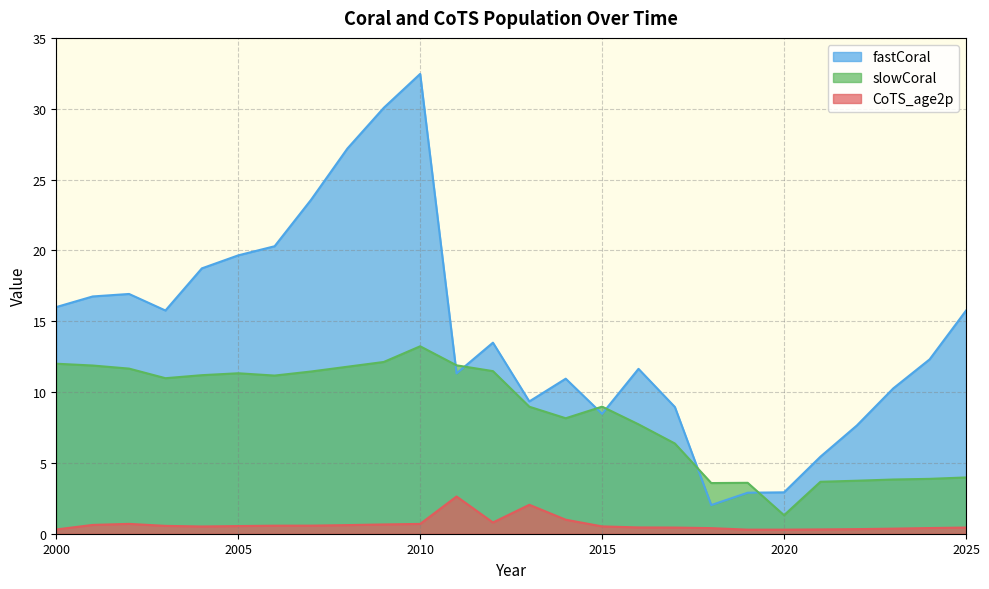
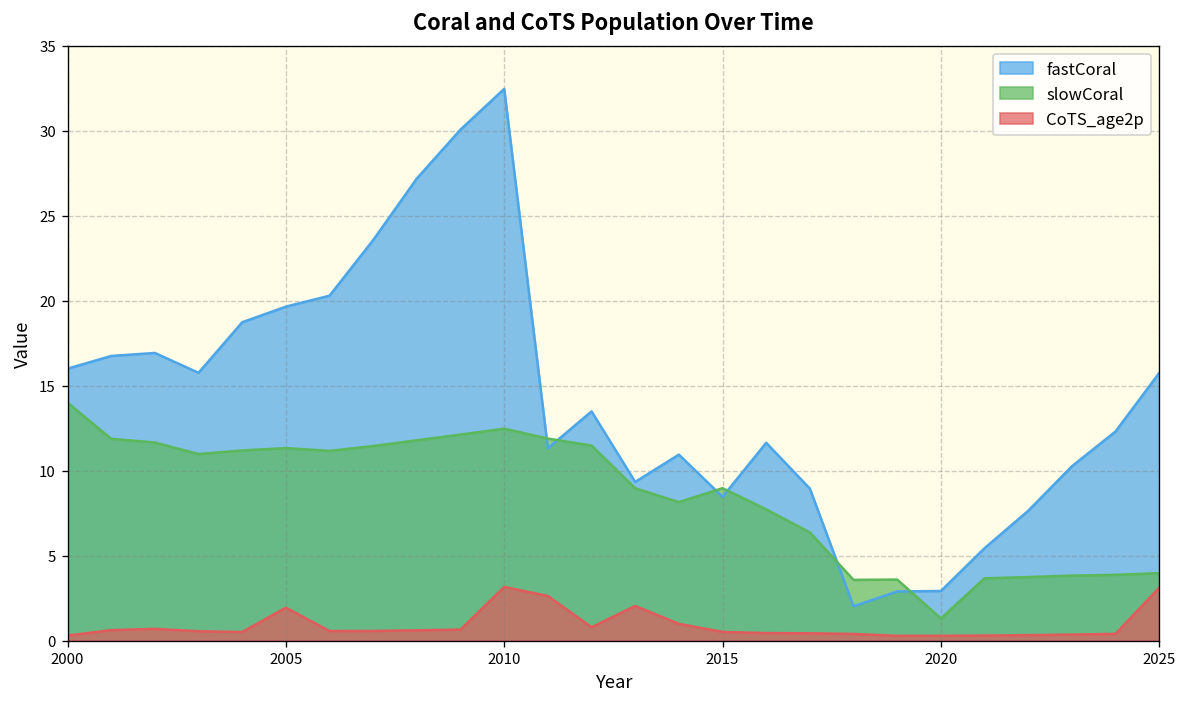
  {
    "fastCoral": {
      "2000": 16.0,
      "2005": 19.6,
      "2010": 32.5,
      "2015": 8.5,
      "2020": 2.9,
      "2025": 15.7
    },
    "slowCoral": {
-     "2000": 12,
+     "2000": 14,
      "2005": 11.3,
-     "2010": 13.2,
+     "2010": 12.5,
      "2015": 9.0,
      "2020": 1.3,
      "2025": 4.0
    },
    "CoTS_age2p": {
      "2000": 0.3,
-     "2005": 0.5,
-     "2010": 0.7,
+     "2005": 1.9,
+     "2010": 3.2,
      "2015": 0.5,
      "2020": 0.3,
-     "2025": 0.4
+     "2025": 3.1
    }
  }
